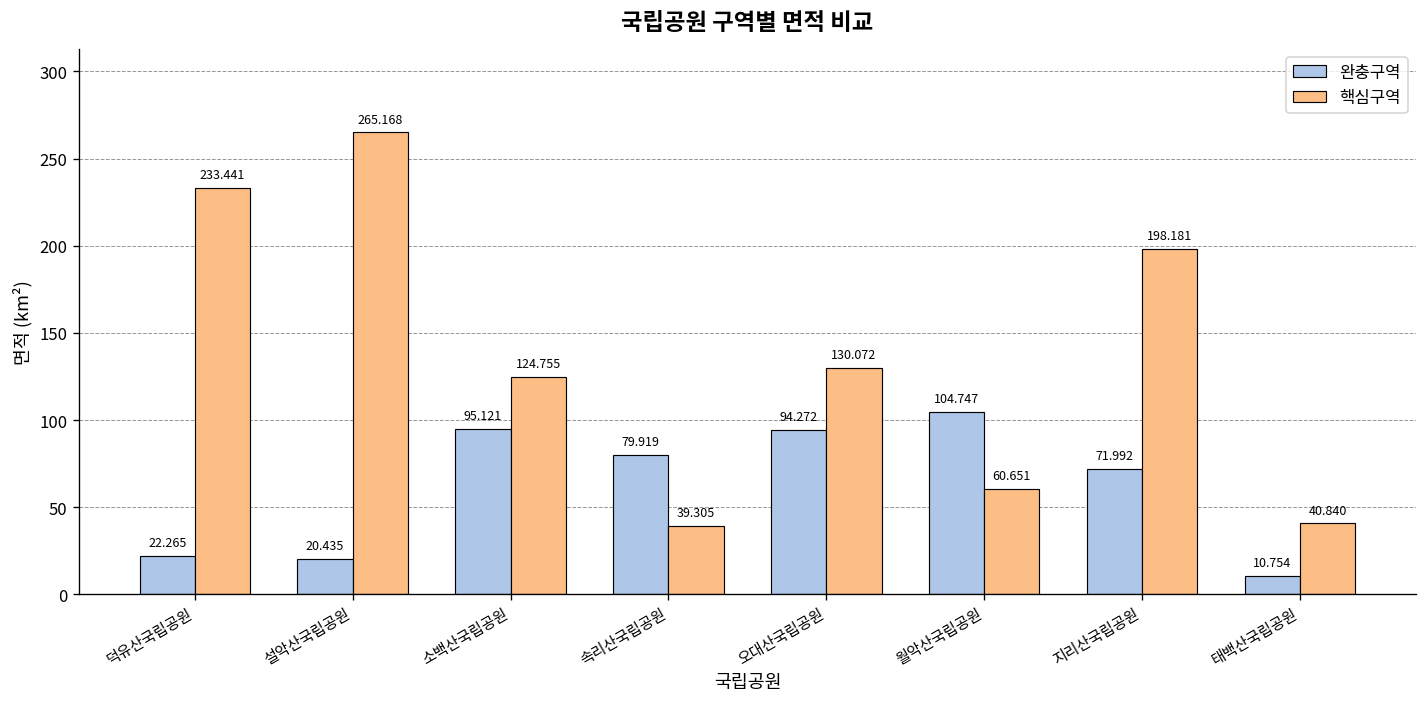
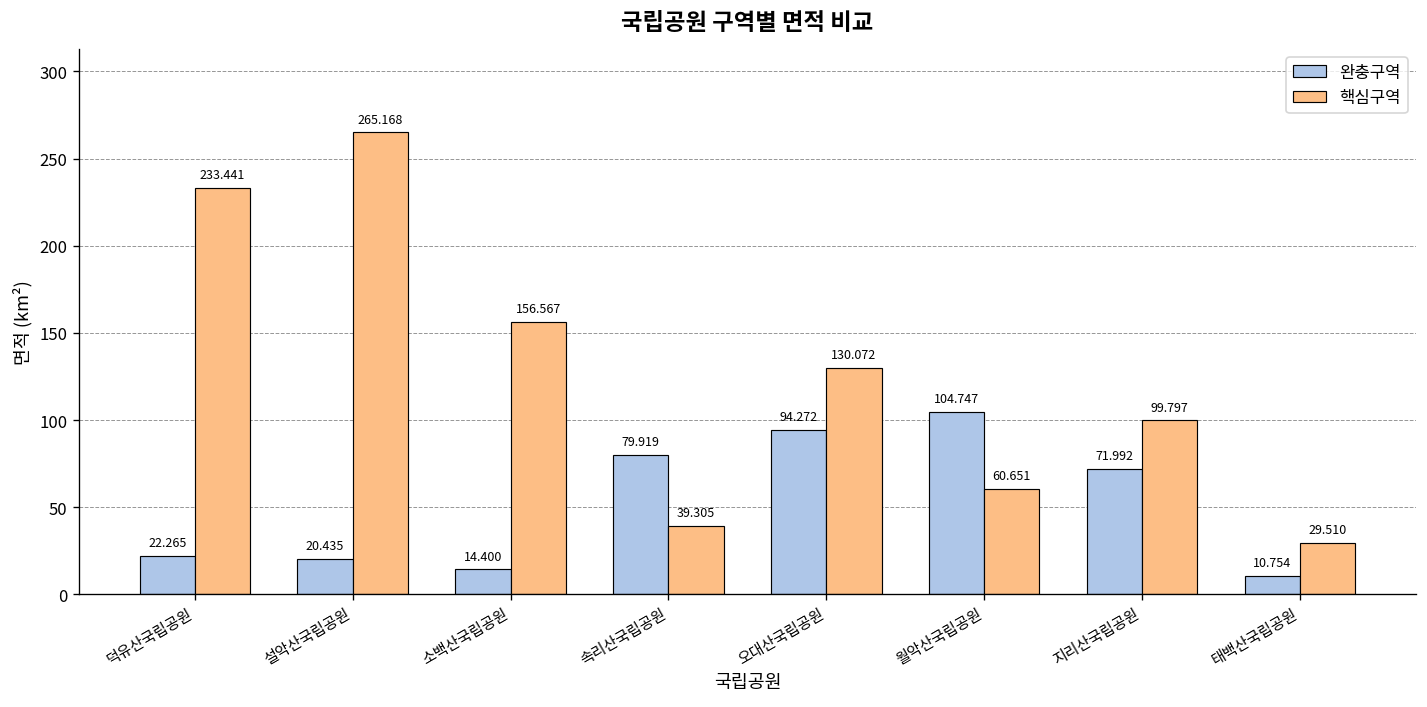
  {
    "완충구역": {
      "덕유산국립공원": 22.265,
      "설악산국립공원": 20.435,
-     "소백산국립공원": 95.121,
+     "소백산국립공원": 14.400,
      "속리산국립공원": 79.919,
      "오대산국립공원": 94.272,
      "월악산국립공원": 104.747,
      "지리산국립공원": 71.992,
      "태백산국립공원": 10.754
    },
    "핵심구역": {
      "덕유산국립공원": 233.441,
      "설악산국립공원": 265.168,
-     "소백산국립공원": 124.755,
+     "소백산국립공원": 156.567,
      "속리산국립공원": 39.305,
      "오대산국립공원": 130.072,
      "월악산국립공원": 60.651,
-     "지리산국립공원": 198.181,
-     "태백산국립공원": 40.840
+     "지리산국립공원": 99.797,
+     "태백산국립공원": 29.510
    }
  }
